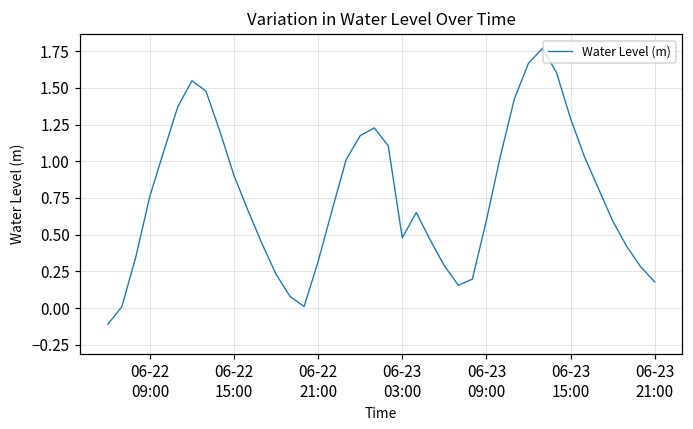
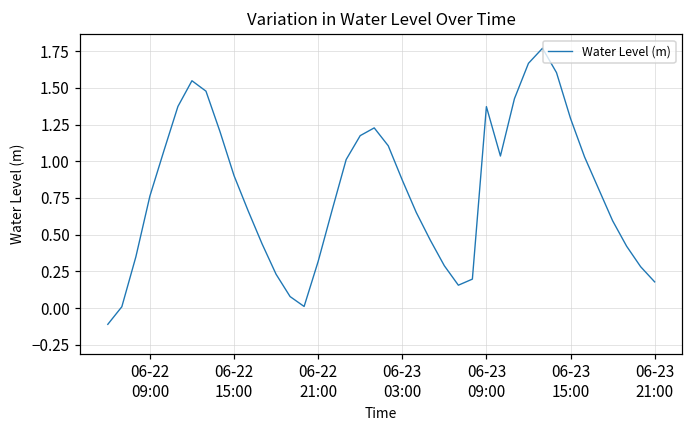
  {
    "06-22 09:00": 0.76,
    "06-22 15:00": 0.90,
    "06-22 21:00": 0.32,
-   "06-23 03:00": 0.48,
-   "06-23 09:00": 0.60,
+   "06-23 03:00": 0.87,
+   "06-23 09:00": 1.37,
    "06-23 15:00": 1.29,
    "06-23 21:00": 0.18
  }
